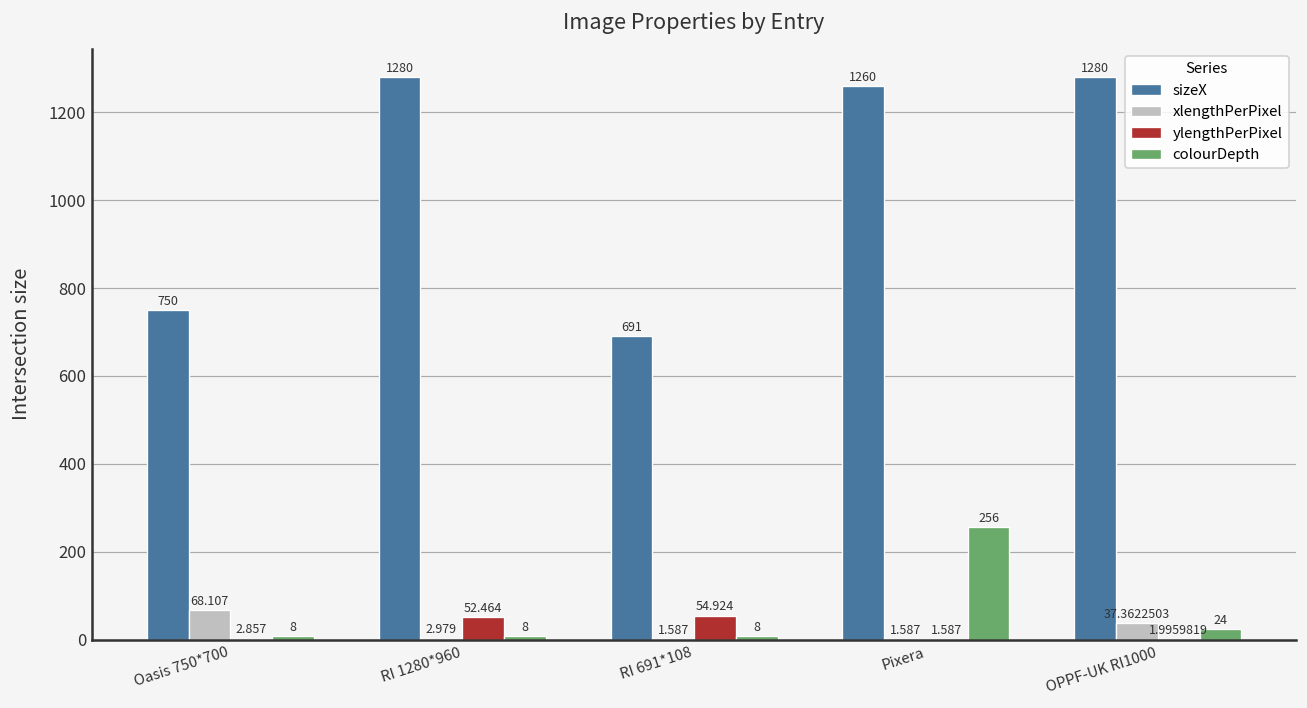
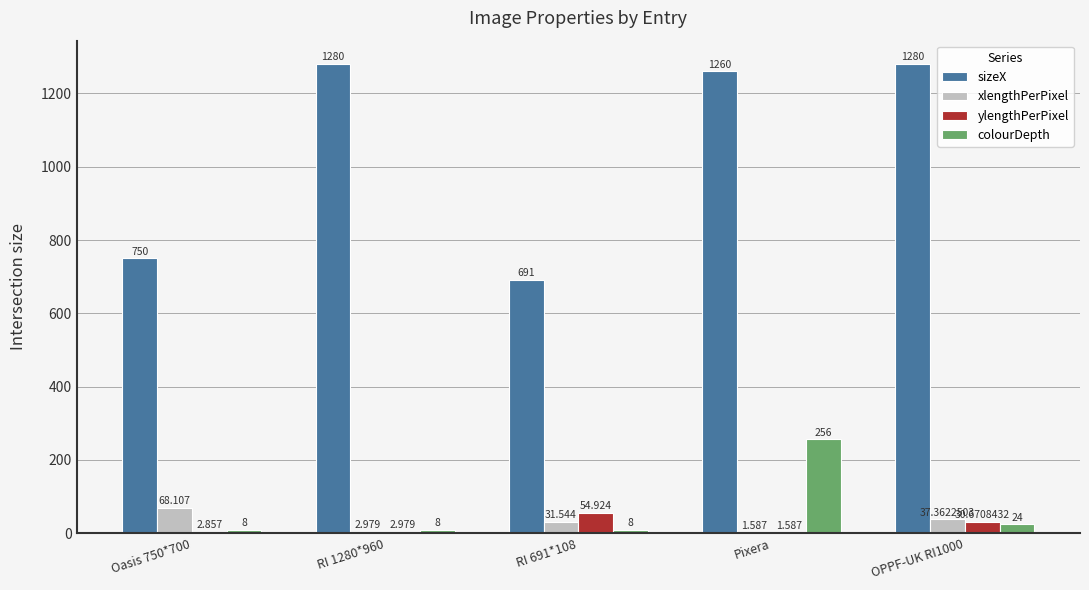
  {
    "sizeX": {
      "Oasis 750*700": 750,
      "RI 1280*960": 1280,
      "RI 691*108": 691,
      "Pixera": 1260,
      "OPPF-UK RI1000": 1280
    },
    "xlengthPerPixel": {
      "Oasis 750*700": 68.107,
      "RI 1280*960": 2.979,
-     "RI 691*108": 1.587,
+     "RI 691*108": 31.544,
      "Pixera": 1.587,
      "OPPF-UK RI1000": 37.3622503
    },
    "ylengthPerPixel": {
      "Oasis 750*700": 2.857,
-     "RI 1280*960": 52.464,
+     "RI 1280*960": 2.979,
      "RI 691*108": 54.924,
      "Pixera": 1.587,
-     "OPPF-UK RI1000": 1.9959819
+     "OPPF-UK RI1000": 30.6708432
    },
    "colourDepth": {
      "Oasis 750*700": 8,
      "RI 1280*960": 8,
      "RI 691*108": 8,
      "Pixera": 256,
      "OPPF-UK RI1000": 24
    }
  }
